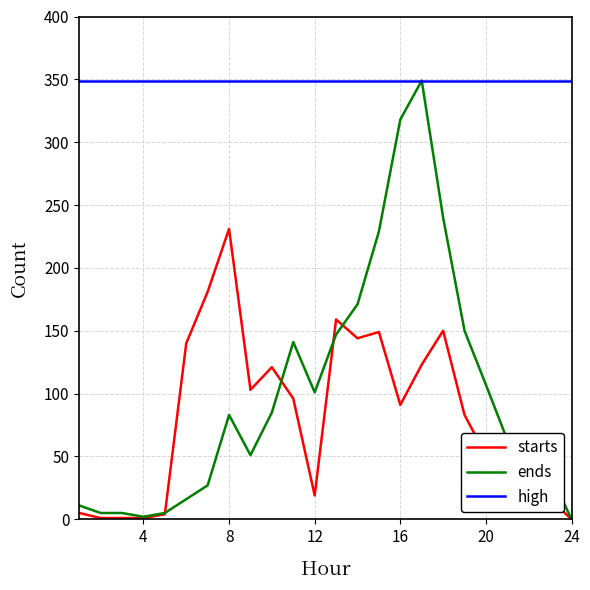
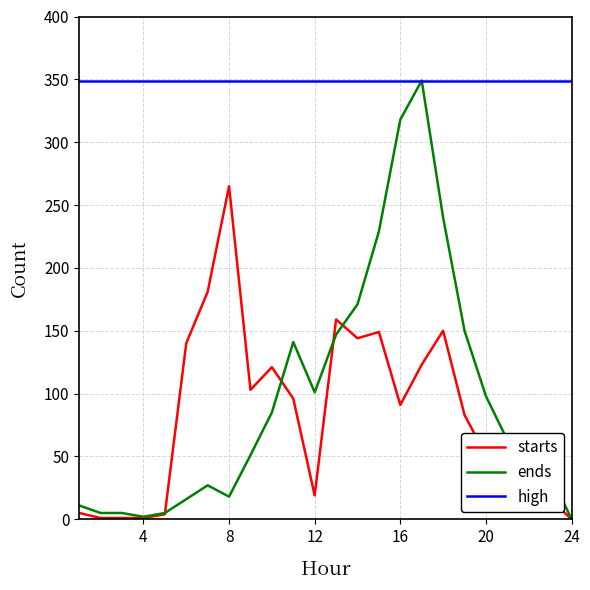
  {
    "starts": {
-     "8": 231,
+     "8": 265,
      "12": 19,
      "16": 91
    },
    "ends": {
-     "8": 83,
+     "8": 18,
      "12": 101,
      "16": 318,
-     "20": 107
+     "20": 98
    },
    "high": {
      "4": 349,
      "8": 349,
      "12": 349,
      "16": 349,
      "20": 349,
      "24": 349
    }
  }
